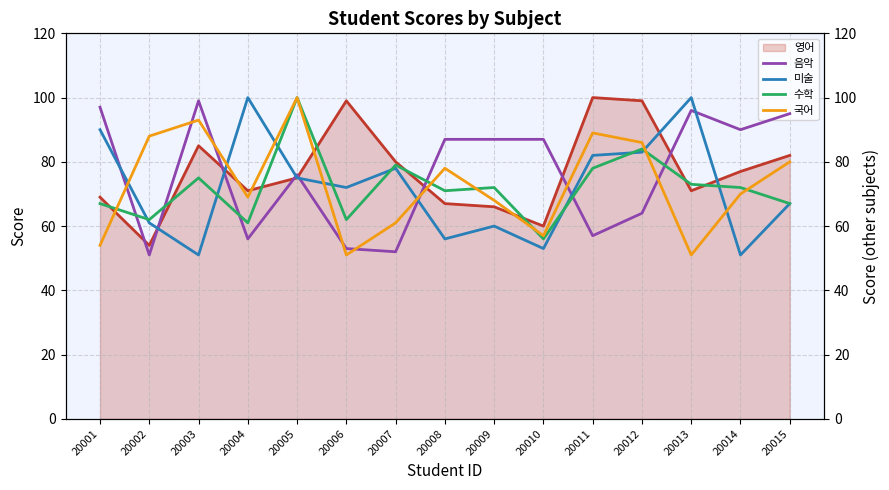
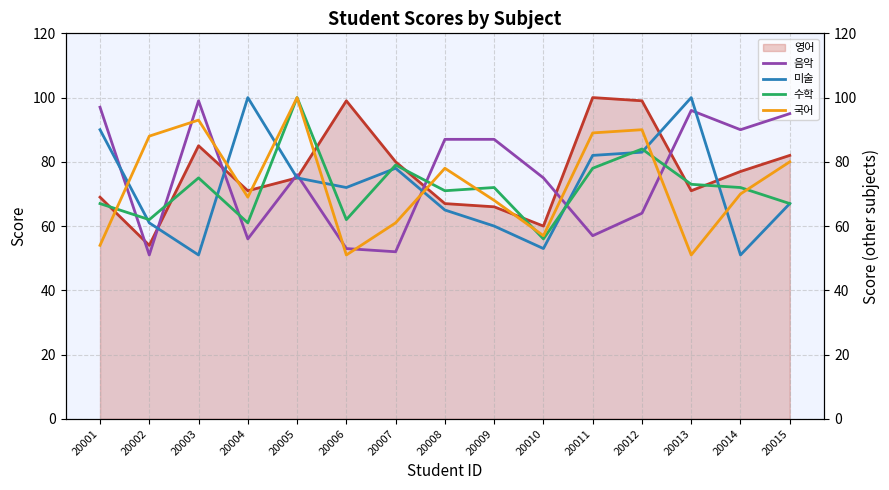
  {
    "영어": {
      "20001": 69,
      "20002": 54,
      "20003": 85,
      "20004": 71,
      "20005": 75,
      "20006": 99,
      "20007": 80,
      "20008": 67,
      "20009": 66,
      "20010": 60,
      "20011": 100,
      "20012": 99,
      "20013": 71,
      "20014": 77,
      "20015": 82
    },
    "음악": {
      "20001": 97,
      "20002": 51,
      "20003": 99,
      "20004": 56,
      "20005": 76,
      "20006": 53,
      "20007": 52,
      "20008": 87,
      "20009": 87,
-     "20010": 87,
+     "20010": 75,
      "20011": 57,
      "20012": 64,
      "20013": 96,
      "20014": 90
    },
    "미술": {
      "20001": 90,
      "20002": 61,
      "20003": 51,
      "20004": 100,
      "20005": 75,
      "20006": 72,
      "20007": 78,
-     "20008": 56,
+     "20008": 65,
      "20009": 60,
      "20010": 53,
      "20011": 82,
      "20012": 83,
      "20013": 100,
      "20014": 51
    },
    "수학": {
      "20001": 67,
      "20002": 62,
      "20003": 75,
      "20004": 61,
      "20006": 62,
      "20007": 79,
      "20008": 71,
      "20009": 72,
      "20010": 56,
      "20011": 78,
      "20012": 84,
      "20013": 73,
      "20014": 72
    },
    "국어": {
      "20001": 54,
      "20002": 88,
      "20003": 93,
      "20004": 69,
      "20006": 51,
      "20007": 61,
      "20008": 78,
      "20009": 68,
      "20010": 57,
      "20011": 89,
-     "20012": 86,
+     "20012": 90,
      "20013": 51,
      "20014": 70,
      "20015": 80
    }
  }
